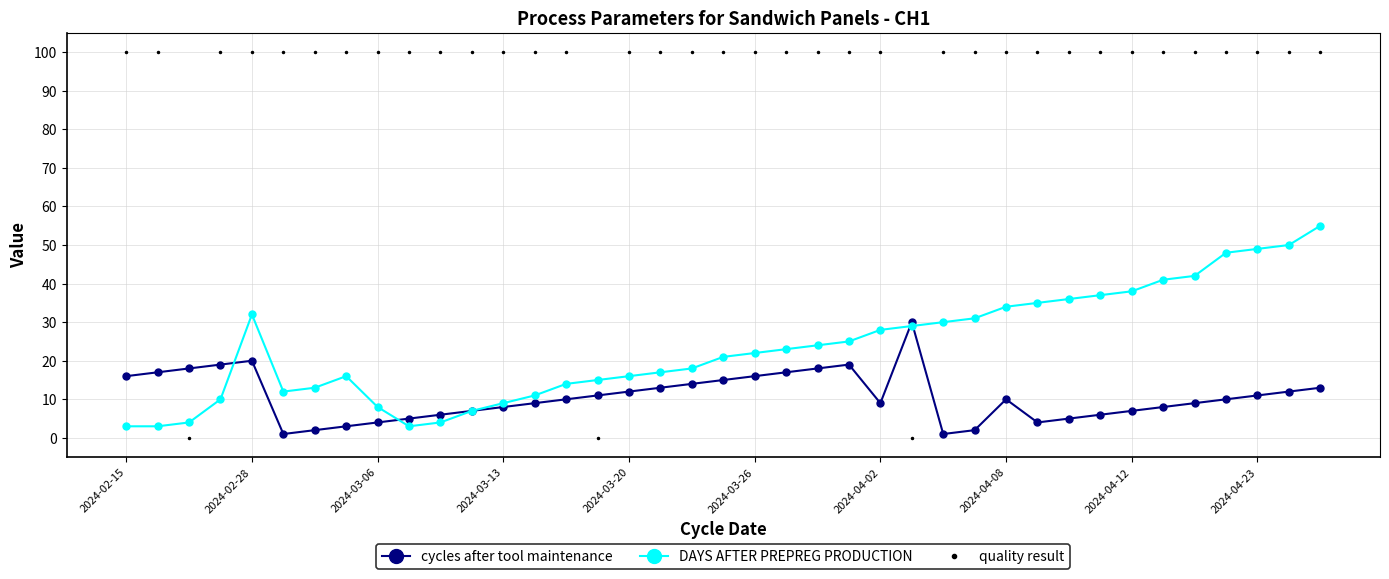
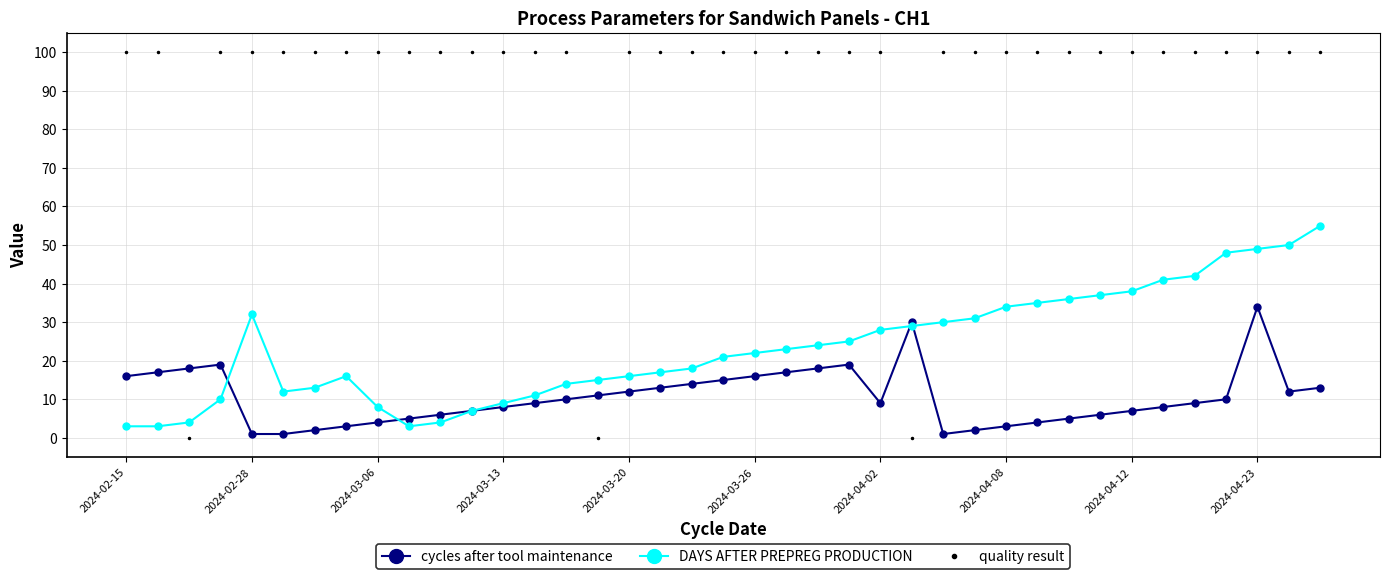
  {
    "cycles after tool maintenance": {
      "2024-02-15": 16,
-     "2024-02-28": 20,
+     "2024-02-28": 1,
      "2024-03-06": 4,
      "2024-03-13": 8,
      "2024-03-20": 12,
      "2024-03-26": 16,
      "2024-04-02": 9,
-     "2024-04-08": 10,
+     "2024-04-08": 3,
      "2024-04-12": 7,
-     "2024-04-23": 11
+     "2024-04-23": 34
    },
    "DAYS AFTER PREPREG PRODUCTION": {
      "2024-02-15": 3,
      "2024-02-28": 32,
      "2024-03-06": 8,
      "2024-03-13": 9,
      "2024-03-20": 16,
      "2024-03-26": 22,
      "2024-04-02": 28,
      "2024-04-08": 34,
      "2024-04-12": 38,
      "2024-04-23": 49
    },
    "quality result": {
      "2024-02-15": 100,
      "2024-02-28": 100,
      "2024-03-06": 100,
      "2024-03-13": 100,
      "2024-03-20": 100,
      "2024-03-26": 100,
      "2024-04-02": 100,
      "2024-04-08": 100,
      "2024-04-12": 100,
      "2024-04-23": 100
    }
  }
